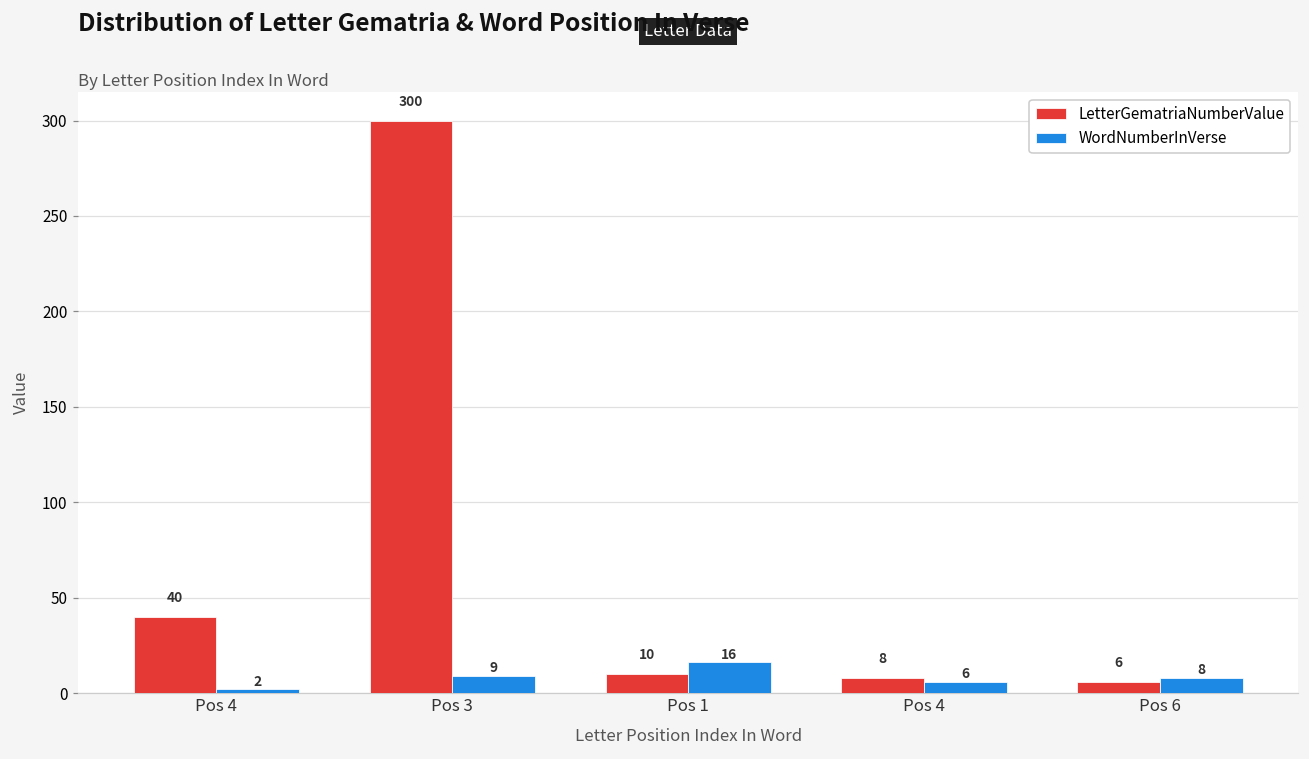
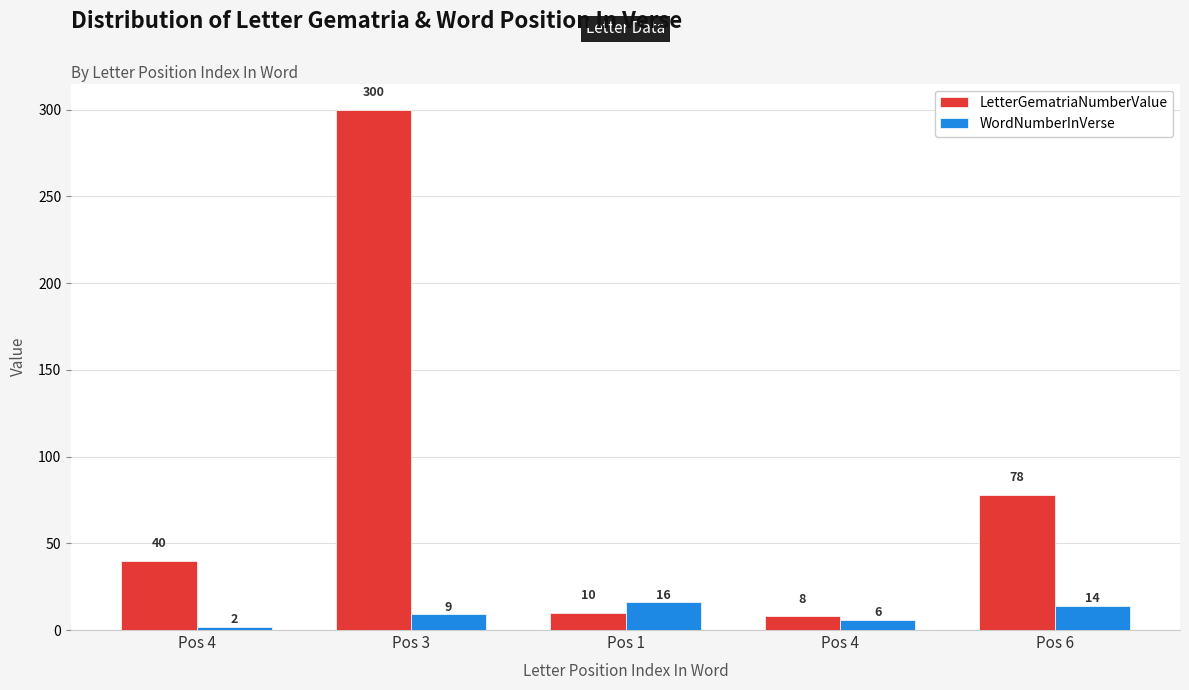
  {
    "LetterGematriaNumberValue": {
      "Pos 3": 300,
      "Pos 1": 10,
-     "Pos 6": 6
+     "Pos 6": 78
    },
    "WordNumberInVerse": {
      "Pos 3": 9,
      "Pos 1": 16,
-     "Pos 6": 8
+     "Pos 6": 14
    }
  }
